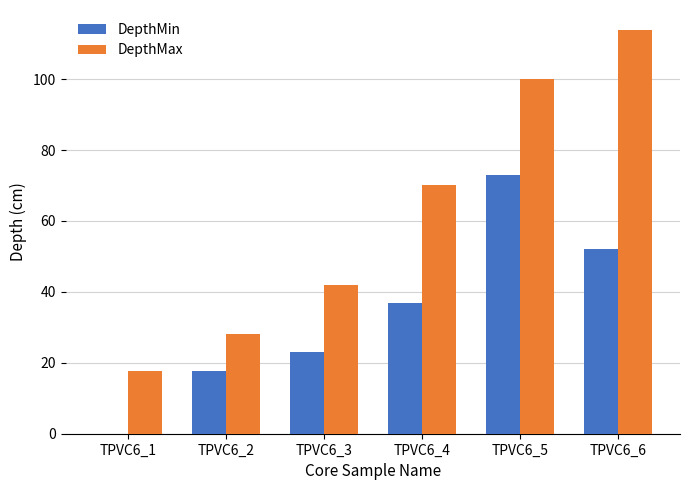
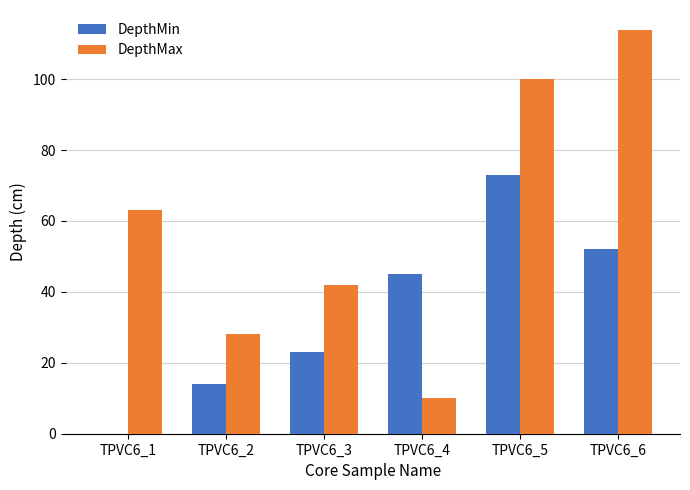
  {
    "DepthMin": {
      "TPVC6_1": 0,
-     "TPVC6_2": 18,
+     "TPVC6_2": 14,
      "TPVC6_3": 23,
-     "TPVC6_4": 37,
+     "TPVC6_4": 45,
      "TPVC6_5": 73,
      "TPVC6_6": 52
    },
    "DepthMax": {
-     "TPVC6_1": 18,
+     "TPVC6_1": 63,
      "TPVC6_2": 28,
      "TPVC6_3": 42,
-     "TPVC6_4": 70,
+     "TPVC6_4": 10,
      "TPVC6_5": 100,
      "TPVC6_6": 114
    }
  }
